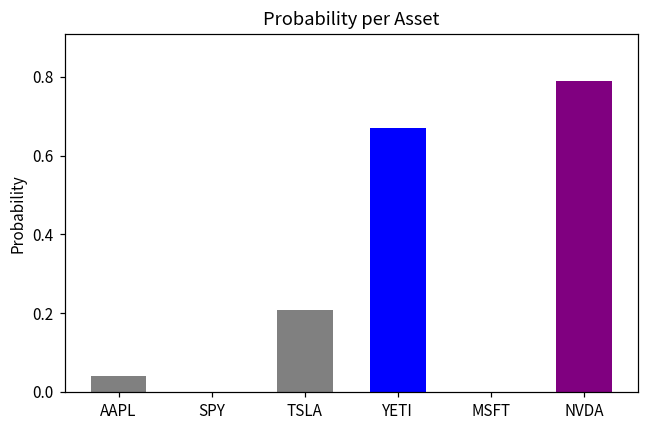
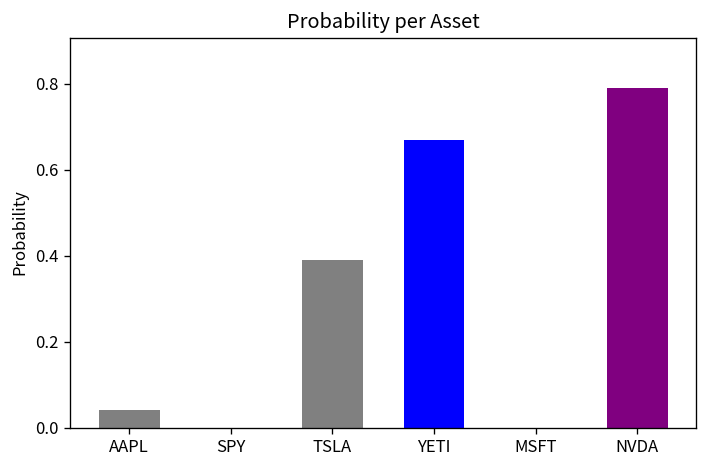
  {
    "AAPL": 0.04,
    "SPY": 0.00,
-   "TSLA": 0.21,
+   "TSLA": 0.39,
    "YETI": 0.67,
    "MSFT": 0.00,
    "NVDA": 0.79
  }
